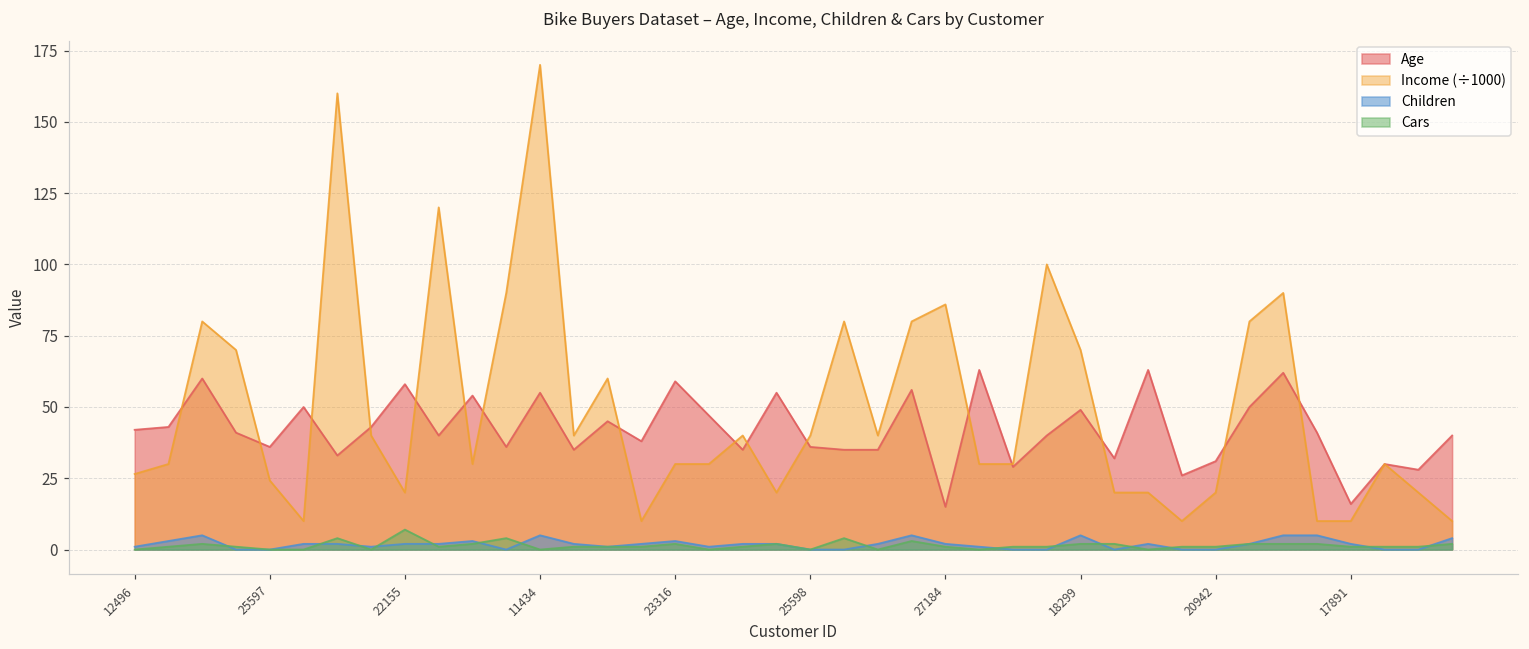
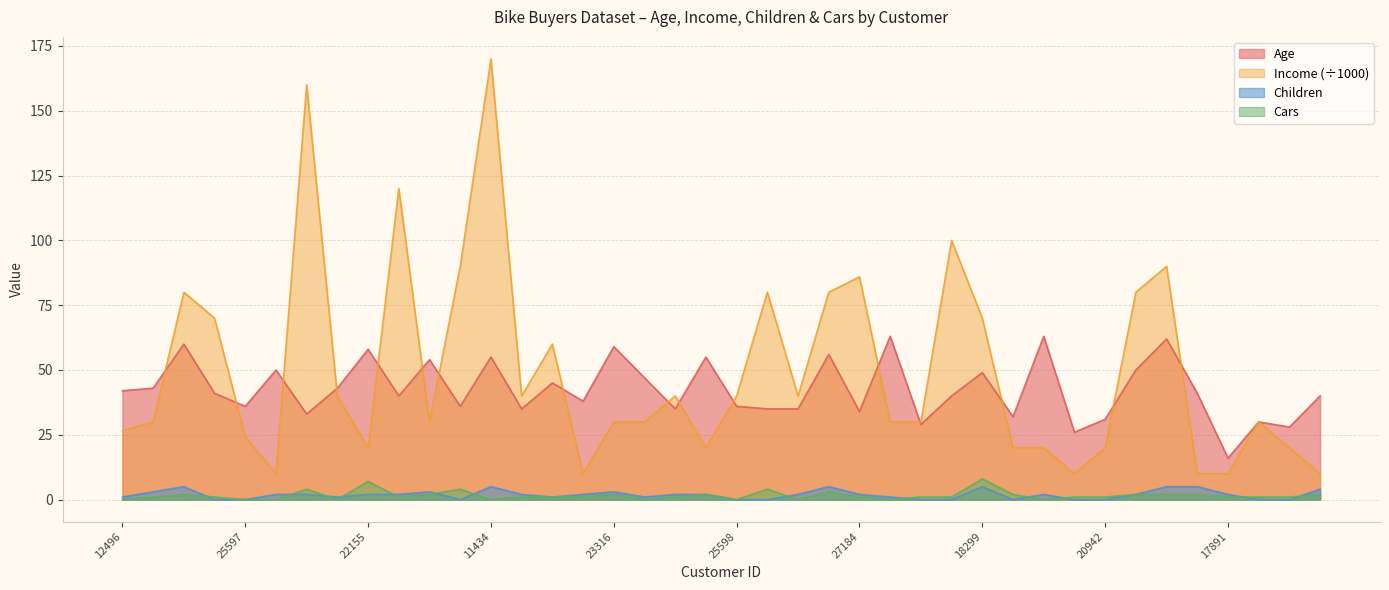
  {
    "Age": {
      "12496": 42,
      "25597": 36,
      "22155": 58,
      "11434": 55,
      "23316": 59,
      "25598": 36,
-     "27184": 15,
+     "27184": 34,
      "18299": 49,
      "20942": 31,
      "17891": 16
    },
    "Income (÷1000)": {
      "12496": 27,
      "25597": 24,
      "22155": 20,
      "11434": 170,
      "23316": 30,
      "25598": 40,
      "27184": 86,
      "18299": 70,
      "20942": 20,
      "17891": 10
    },
    "Children": {
      "12496": 1,
      "22155": 2,
      "11434": 5,
      "23316": 3,
      "27184": 2,
      "18299": 5,
      "20942": 0,
      "17891": 2
    },
    "Cars": {
      "12496": 0,
      "22155": 7,
      "11434": 0,
      "23316": 2,
      "27184": 1,
-     "18299": 2,
+     "18299": 8,
      "20942": 1,
      "17891": 1
    }
  }
